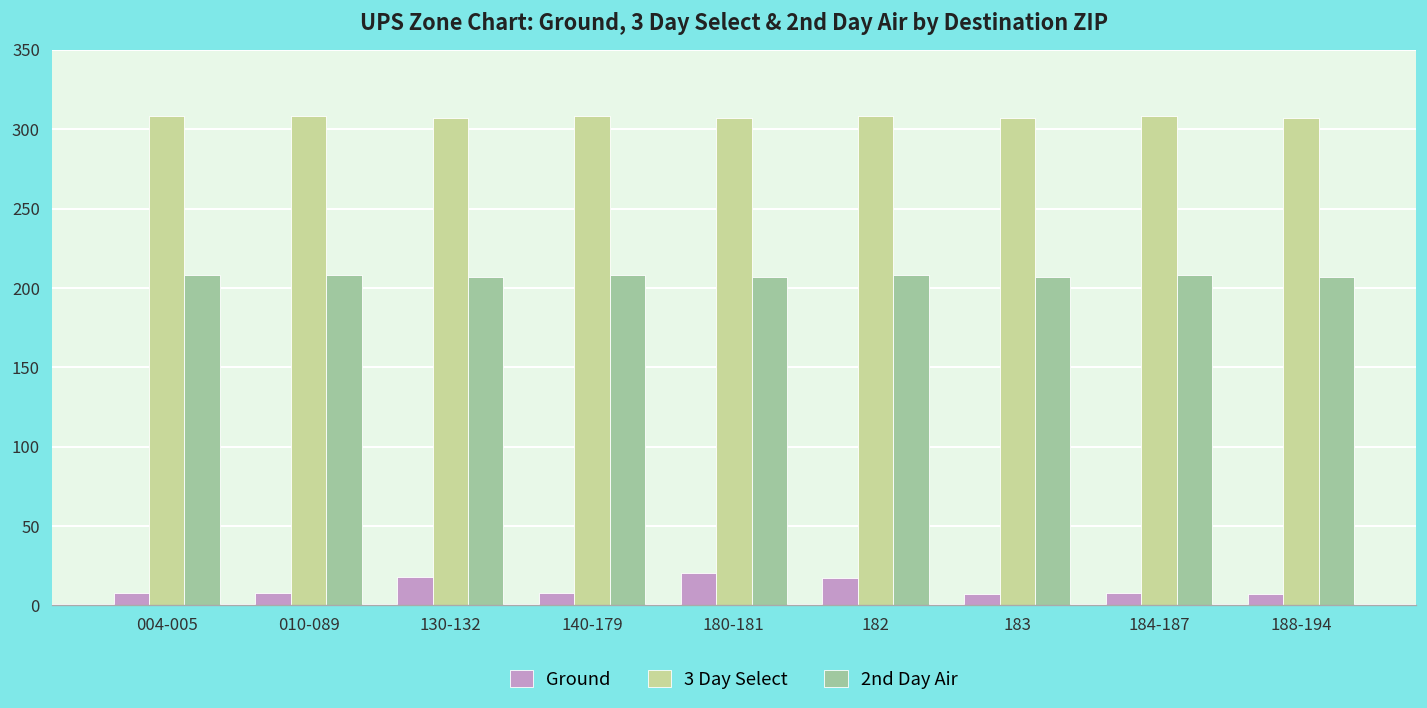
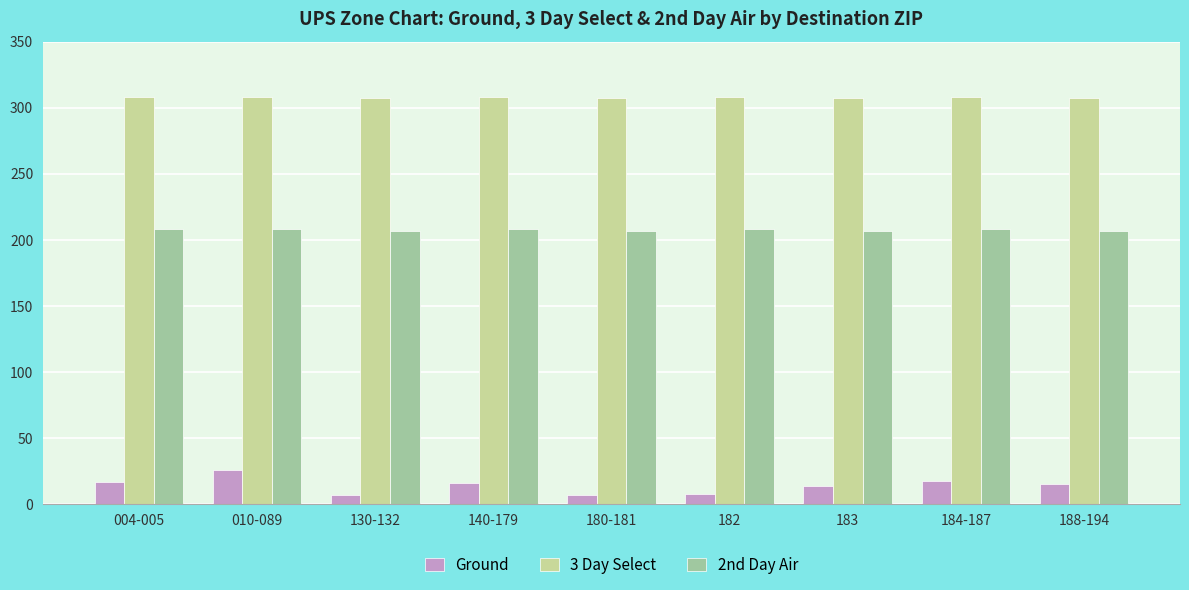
  {
    "Ground": {
-     "004-005": 8,
-     "010-089": 8,
-     "130-132": 18,
-     "140-179": 8,
-     "180-181": 20,
-     "182": 17,
-     "183": 7,
-     "184-187": 8,
-     "188-194": 7
+     "004-005": 17,
+     "010-089": 26,
+     "130-132": 7,
+     "140-179": 16,
+     "180-181": 7,
+     "182": 8,
+     "183": 14,
+     "184-187": 18,
+     "188-194": 15
    }
  }
